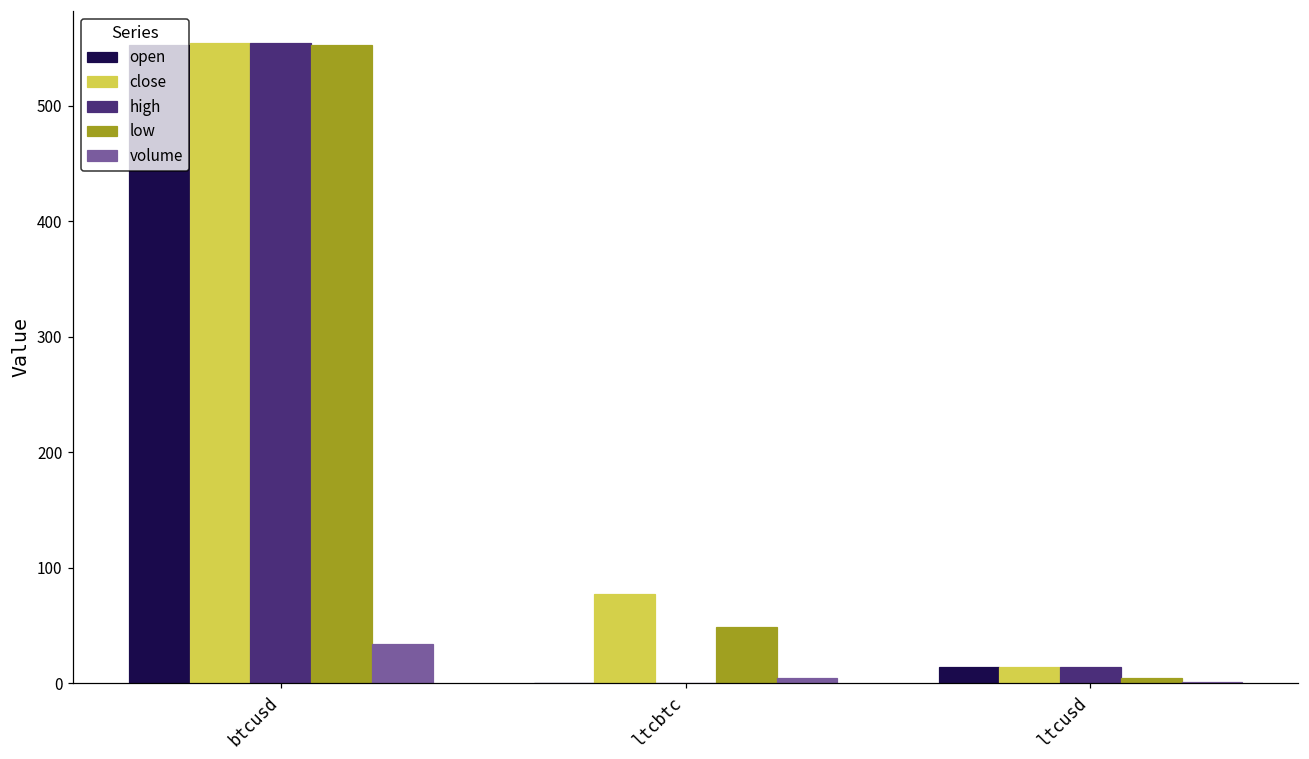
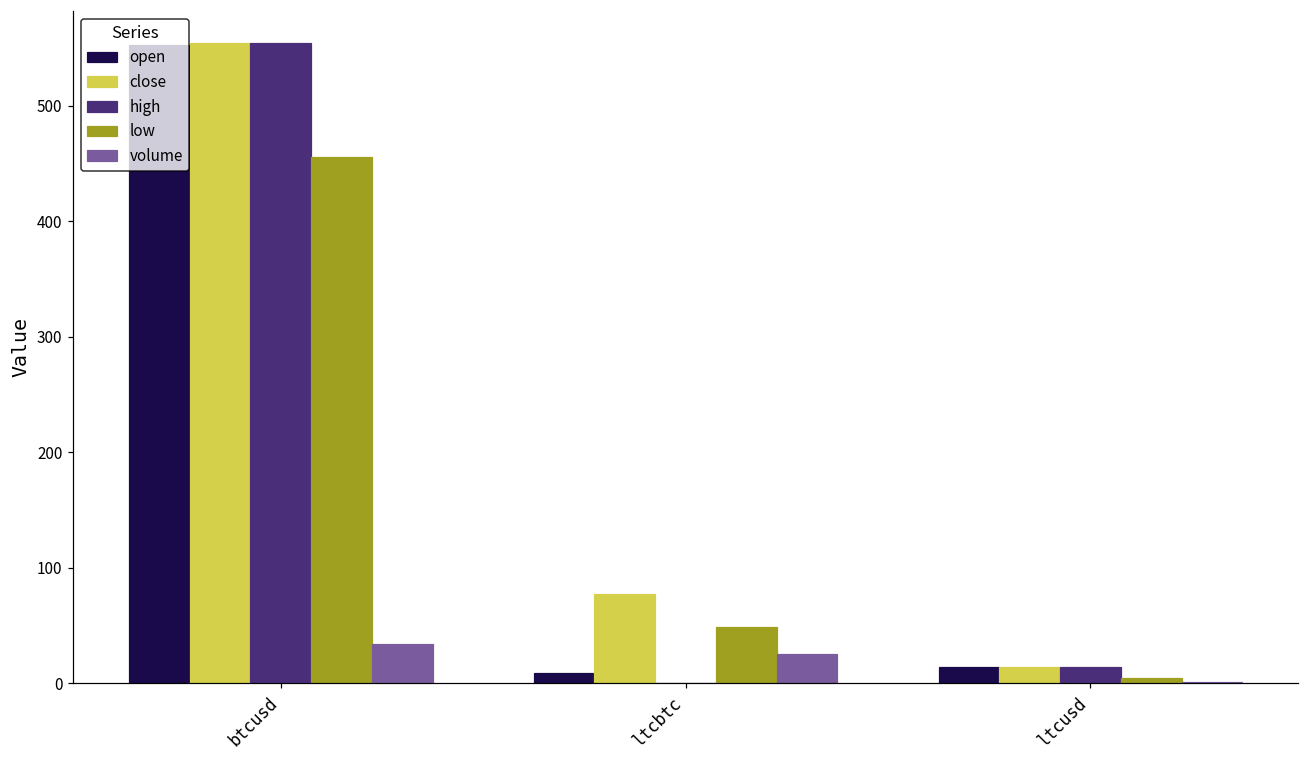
  {
    "open": {
-     "ltcbtc": 0,
+     "ltcbtc": 9,
      "ltcusd": 14
    },
    "close": {
      "btcusd": 554,
      "ltcbtc": 77,
      "ltcusd": 14
    },
    "high": {
      "btcusd": 554,
      "ltcusd": 14
    },
    "low": {
-     "btcusd": 553,
+     "btcusd": 455,
      "ltcbtc": 48,
      "ltcusd": 5
    },
    "volume": {
      "btcusd": 34,
-     "ltcbtc": 4
+     "ltcbtc": 25
    }
  }
